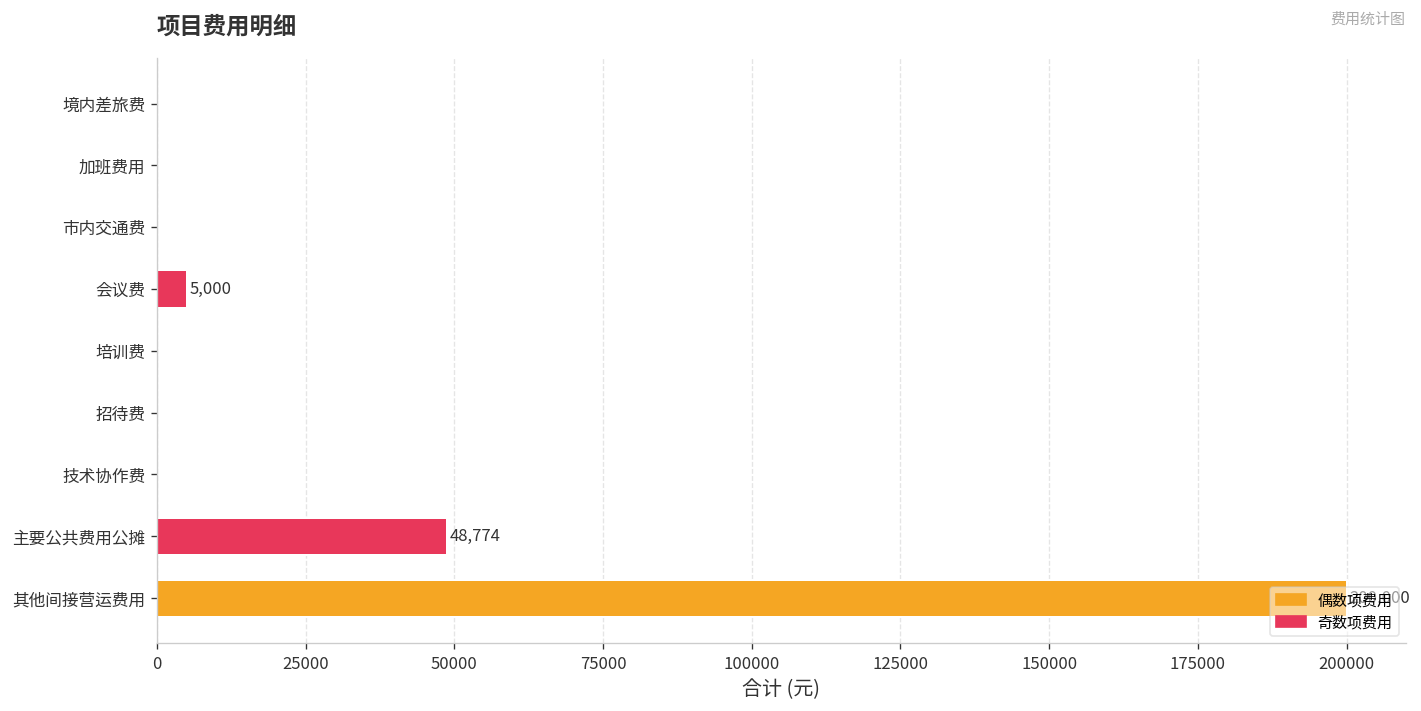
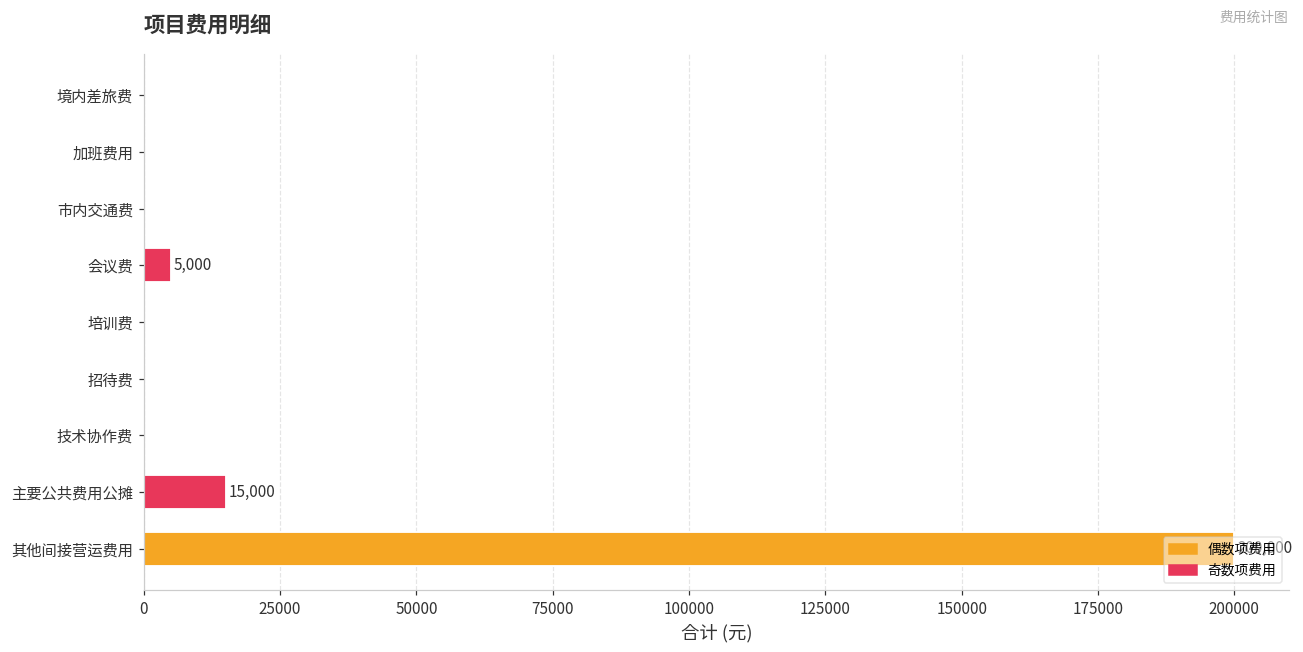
  {
    "会议费": "5,000",
-   "主要公共费用公摊": "48,774"
+   "主要公共费用公摊": "15,000"
  }
